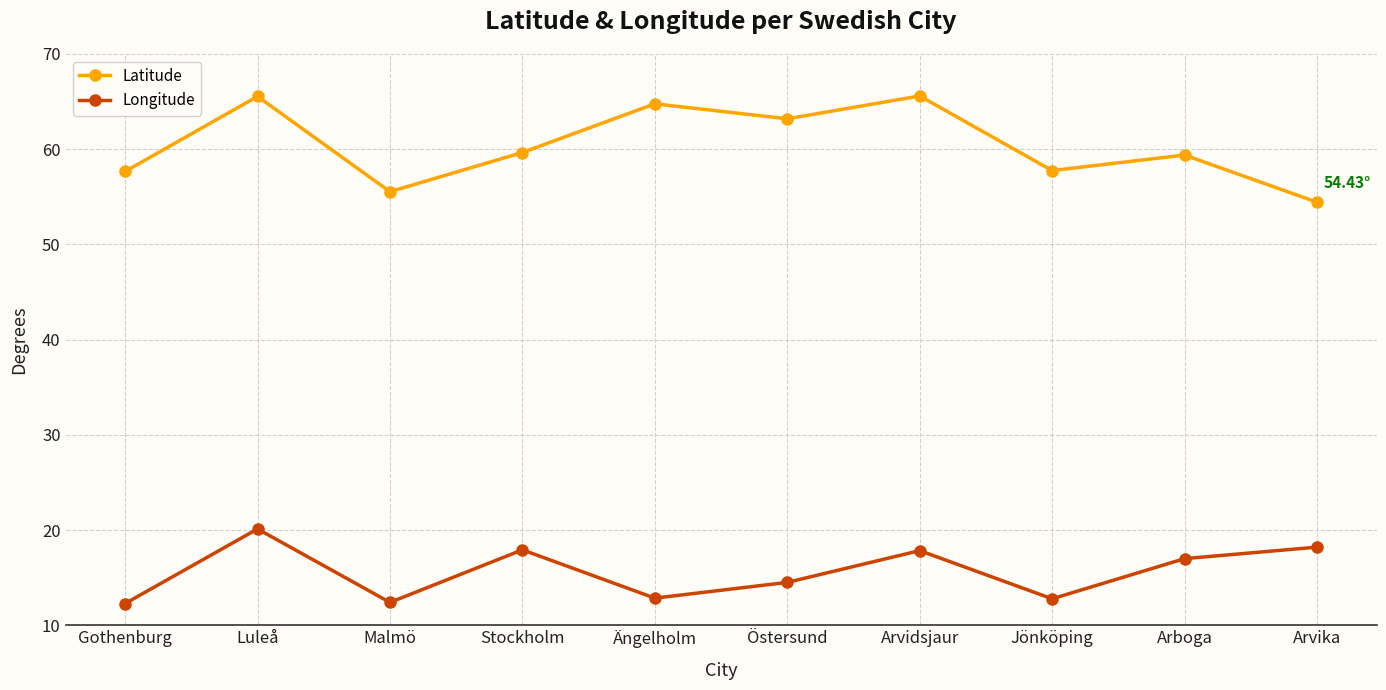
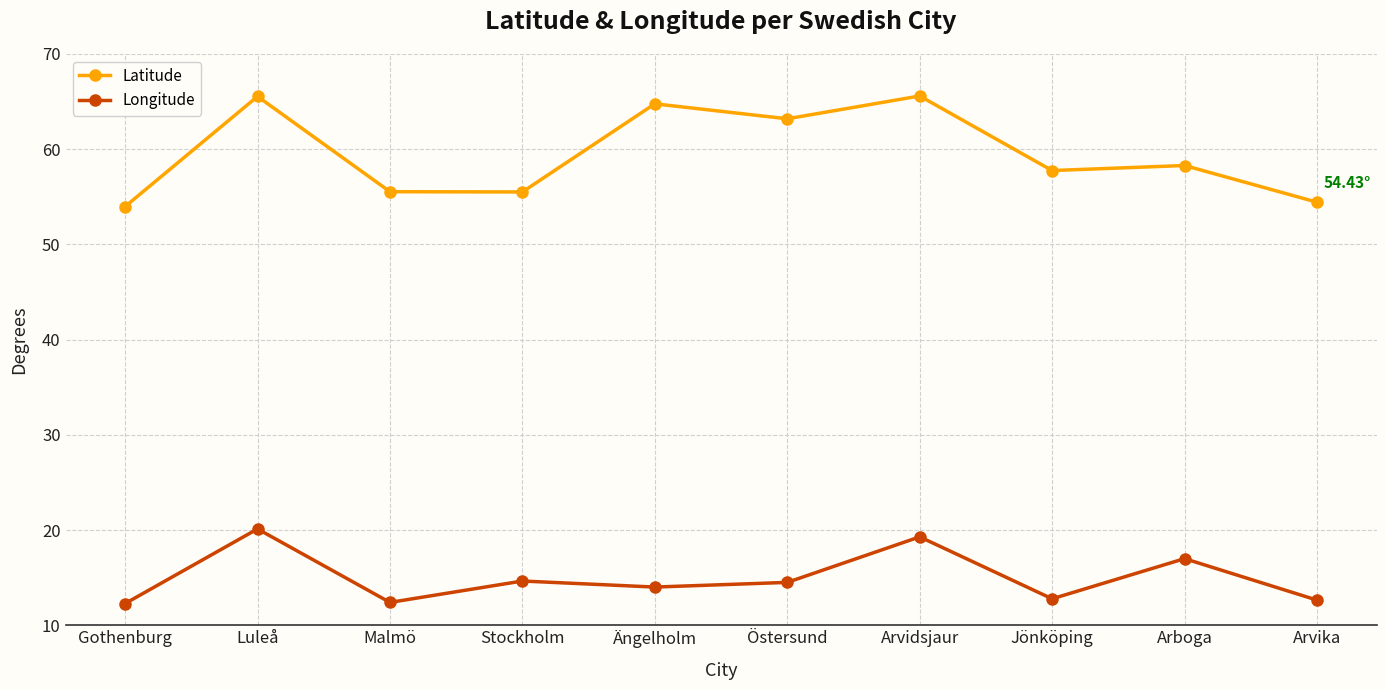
  {
    "Latitude": {
-     "Gothenburg": 58,
+     "Gothenburg": 54,
      "Luleå": 66,
      "Malmö": 56,
-     "Stockholm": 60,
+     "Stockholm": 56,
      "Ängelholm": 65,
      "Östersund": 63,
      "Arvidsjaur": 66,
      "Jönköping": 58,
-     "Arboga": 59
+     "Arboga": 58
    },
    "Longitude": {
      "Gothenburg": 12,
      "Luleå": 20,
      "Malmö": 12,
-     "Stockholm": 18,
-     "Ängelholm": 13,
+     "Stockholm": 15,
+     "Ängelholm": 14,
      "Östersund": 15,
-     "Arvidsjaur": 18,
+     "Arvidsjaur": 19,
      "Jönköping": 13,
      "Arboga": 17,
-     "Arvika": 18
+     "Arvika": 13
    }
  }
